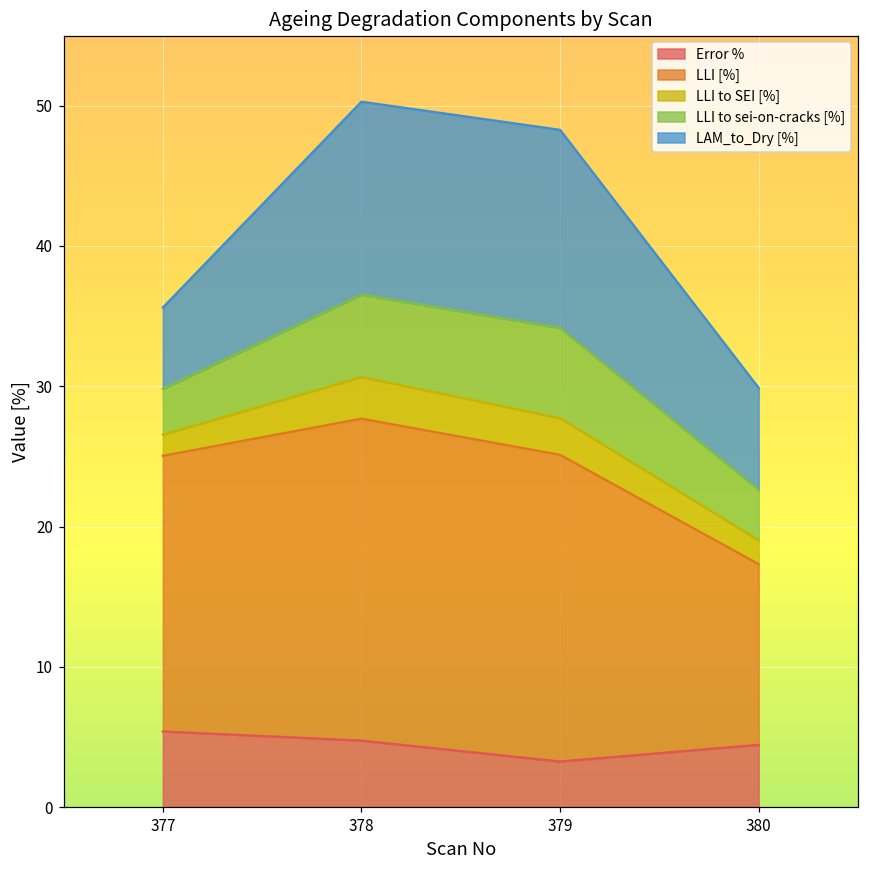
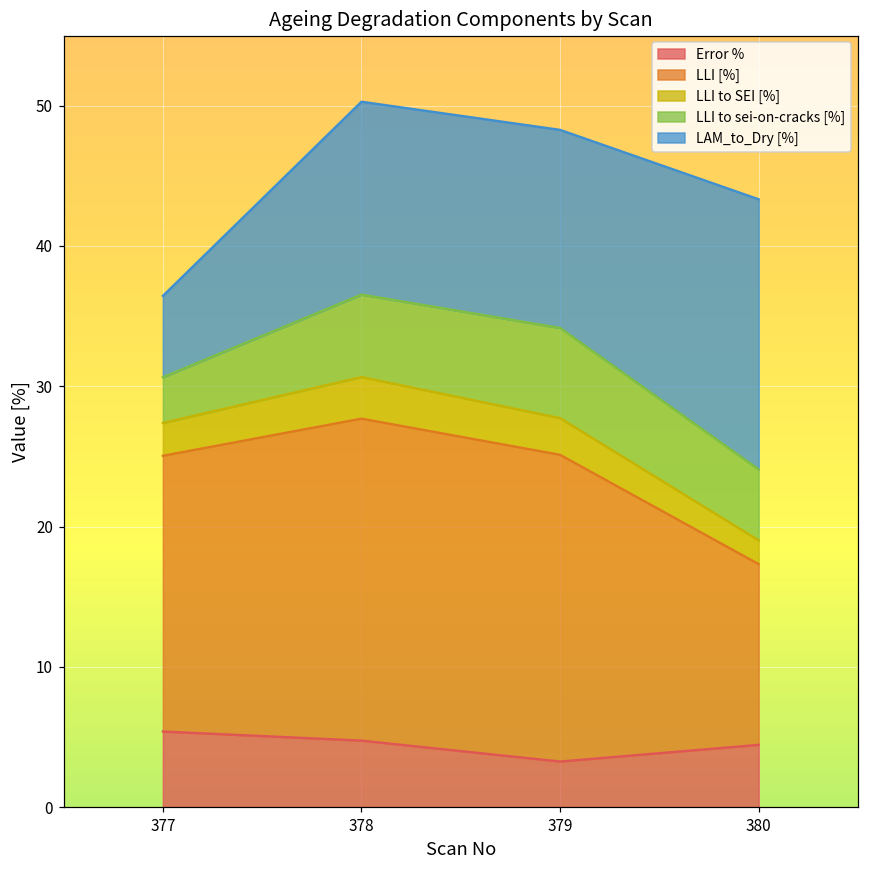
  {
    "Error %": {
      "377": 5.4,
      "378": 4.7,
      "379": 3.3,
      "380": 4.4
    },
    "LLI [%]": {
      "377": 19.7,
      "378": 23.0,
      "379": 21.9,
      "380": 12.9
    },
    "LLI to SEI [%]": {
-     "377": 1.5,
+     "377": 2.3,
      "378": 3.0,
      "379": 2.6,
      "380": 1.7
    },
    "LLI to sei-on-cracks [%]": {
      "377": 3.3,
      "378": 5.9,
      "379": 6.4,
-     "380": 3.6
+     "380": 5.1
    },
    "LAM_to_Dry [%]": {
      "377": 5.8,
      "378": 13.7,
      "379": 14.1,
-     "380": 7.3
+     "380": 19.3
    }
  }
